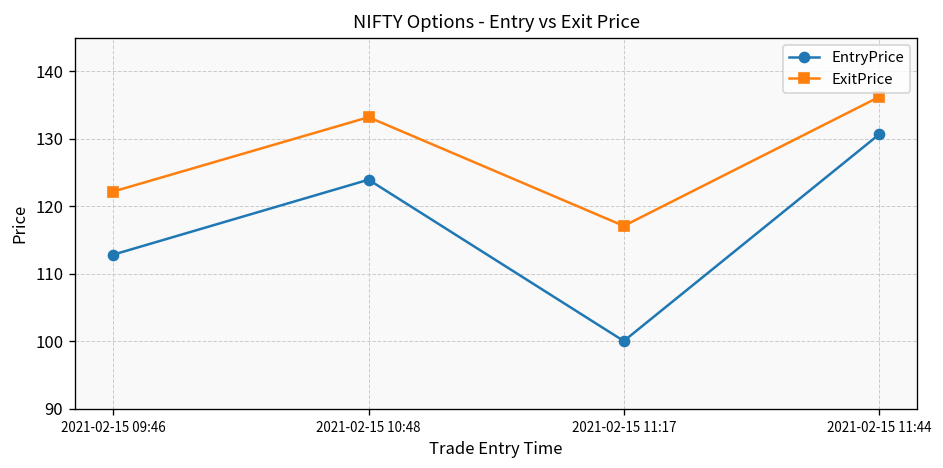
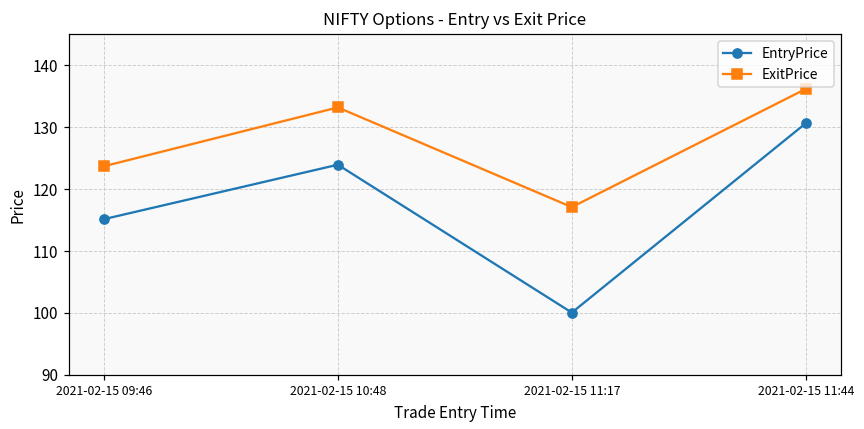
  {
    "EntryPrice": {
-     "2021-02-15 09:46": 113,
+     "2021-02-15 09:46": 115,
      "2021-02-15 10:48": 124,
      "2021-02-15 11:17": 100,
      "2021-02-15 11:44": 131
    },
    "ExitPrice": {
-     "2021-02-15 09:46": 122,
+     "2021-02-15 09:46": 124,
      "2021-02-15 10:48": 133,
      "2021-02-15 11:17": 117,
      "2021-02-15 11:44": 136
    }
  }
